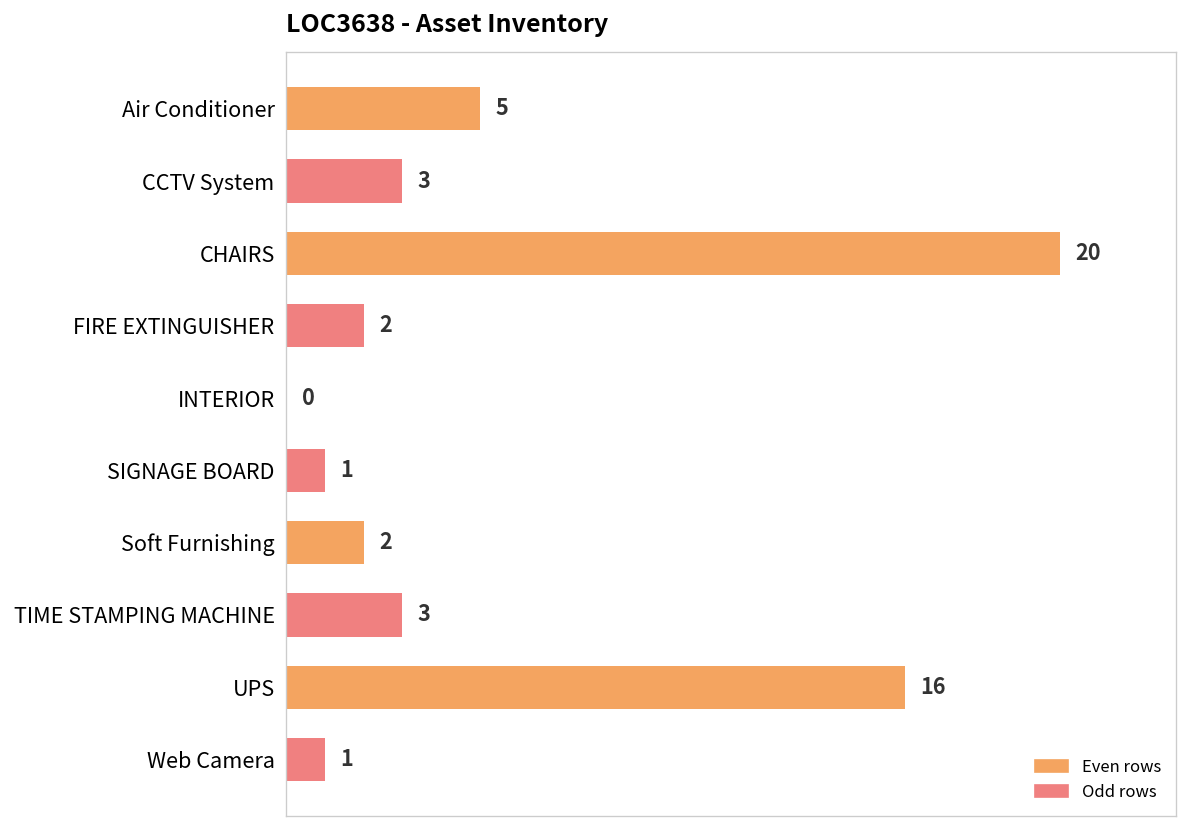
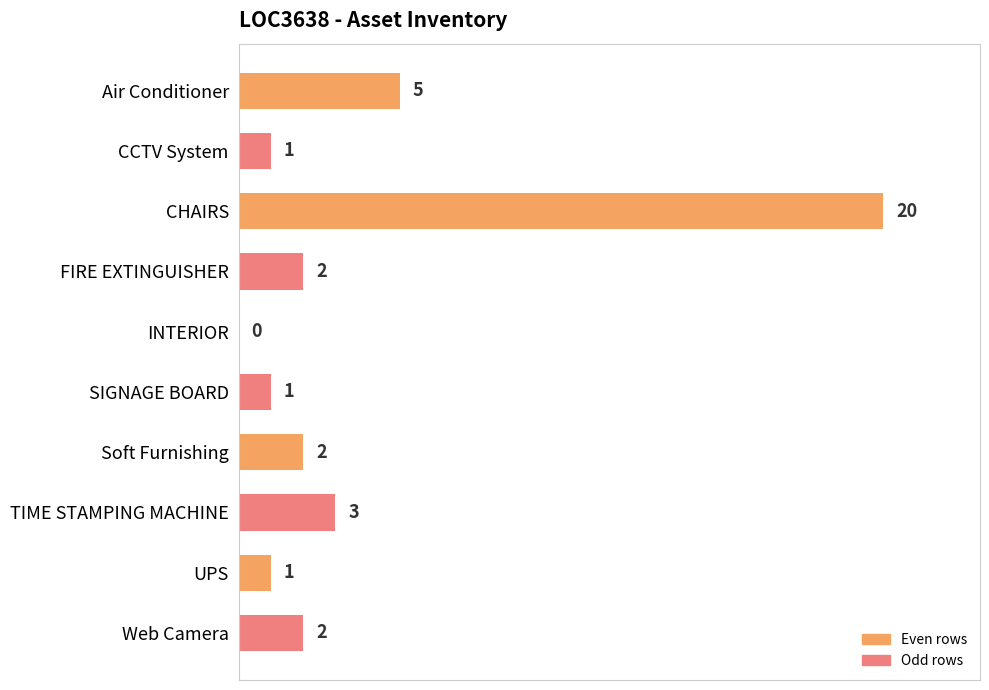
  {
    "Air Conditioner": 5,
-   "CCTV System": 3,
+   "CCTV System": 1,
    "CHAIRS": 20,
    "FIRE EXTINGUISHER": 2,
    "INTERIOR": 0,
    "SIGNAGE BOARD": 1,
    "Soft Furnishing": 2,
    "TIME STAMPING MACHINE": 3,
-   "UPS": 16,
-   "Web Camera": 1
+   "UPS": 1,
+   "Web Camera": 2
  }
